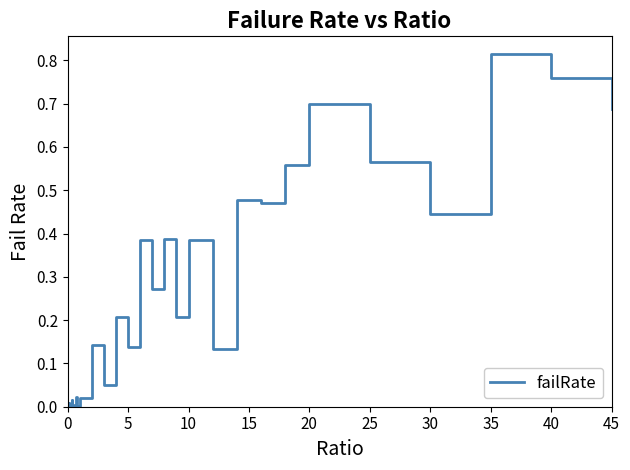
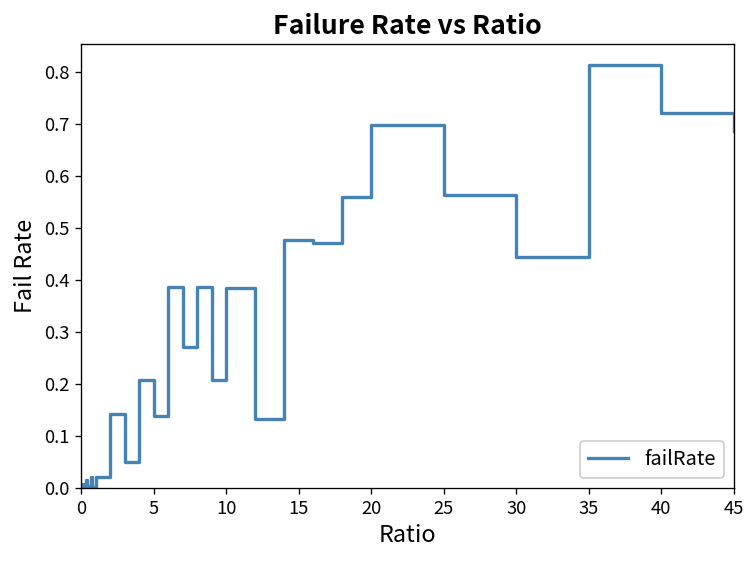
  {
    "0": 0.00,
    "5": 0.14,
    "10": 0.39,
    "20": 0.70,
    "25": 0.56,
    "30": 0.44,
    "35": 0.81,
-   "40": 0.76,
+   "40": 0.72,
    "45": 0.69
  }
